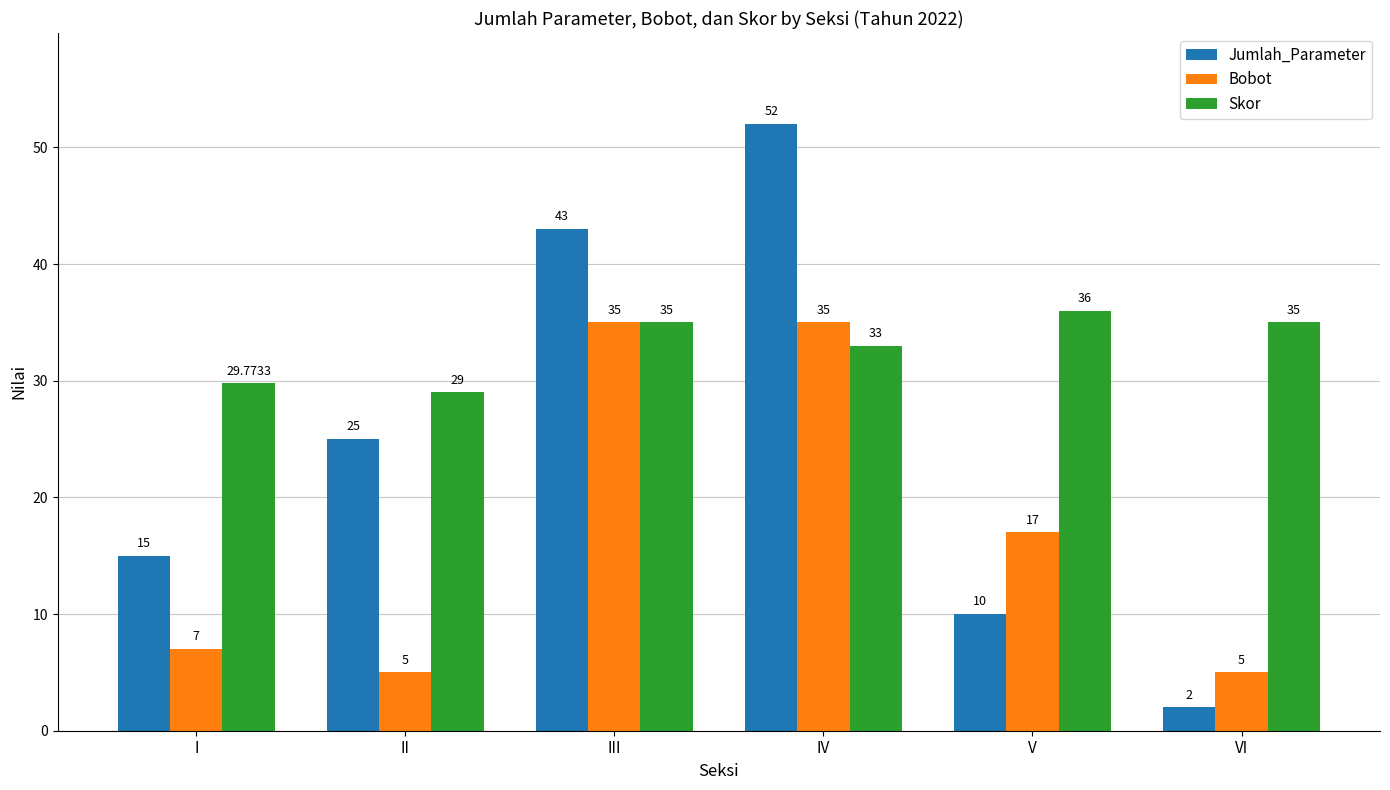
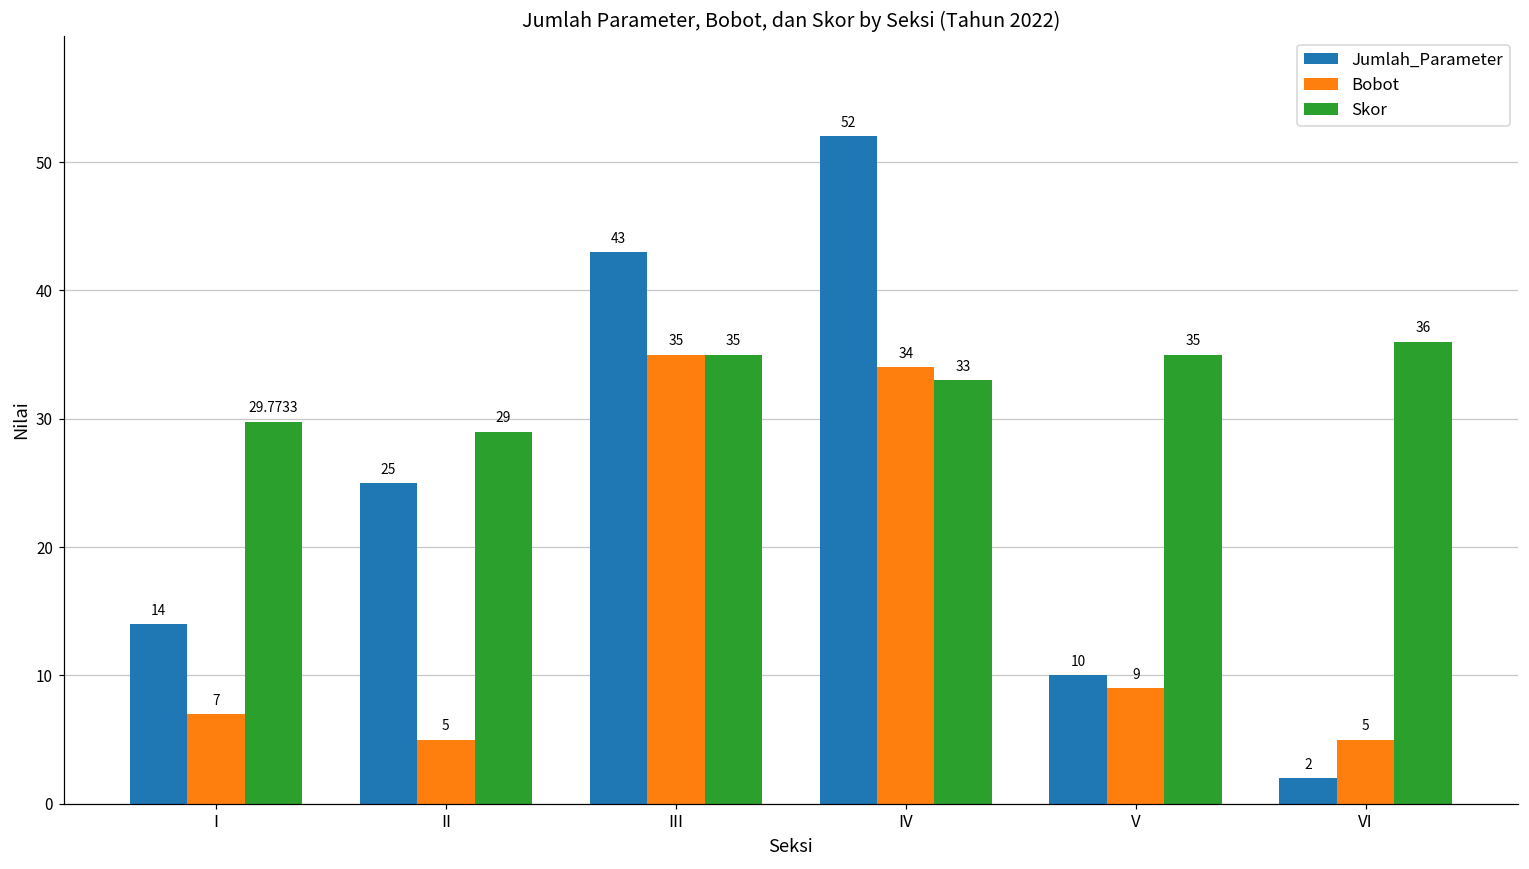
  {
    "Jumlah_Parameter": {
-     "I": 15,
+     "I": 14,
      "II": 25,
      "III": 43,
      "IV": 52,
      "V": 10,
      "VI": 2
    },
    "Bobot": {
      "I": 7,
      "II": 5,
      "III": 35,
-     "IV": 35,
-     "V": 17,
+     "IV": 34,
+     "V": 9,
      "VI": 5
    },
    "Skor": {
      "I": 29.7733,
      "II": 29,
      "III": 35,
      "IV": 33,
-     "V": 36,
-     "VI": 35
+     "V": 35,
+     "VI": 36
    }
  }
